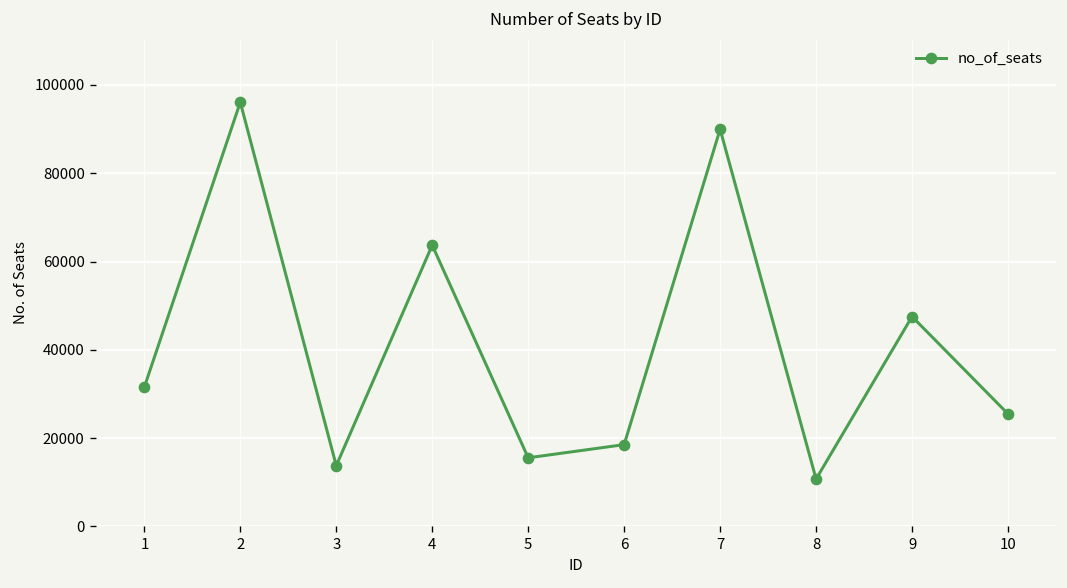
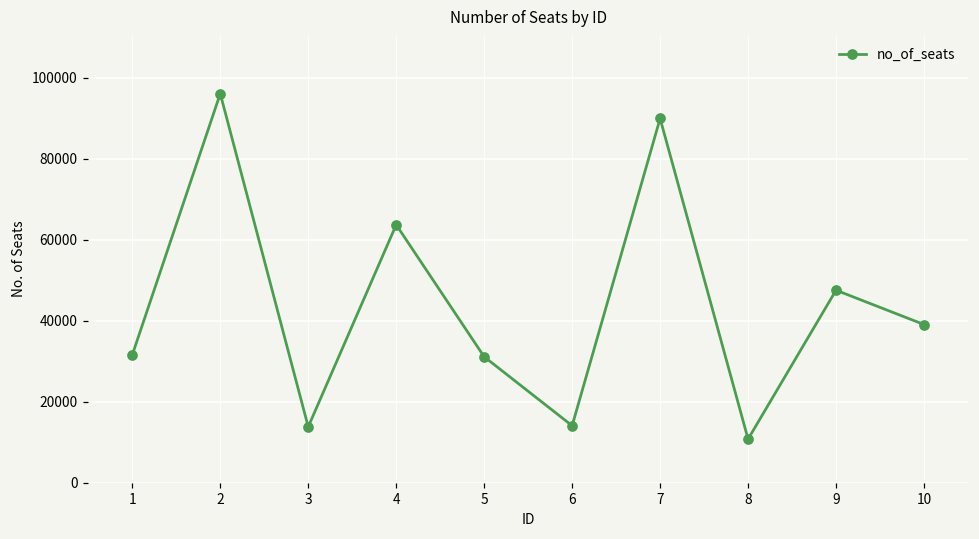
  {
    "1": 32000,
    "2": 96000,
    "3": 14000,
    "4": 64000,
-   "5": 16000,
-   "6": 19000,
+   "5": 31000,
+   "6": 14000,
    "7": 90000,
    "8": 11000,
    "9": 48000,
-   "10": 25000
+   "10": 39000
  }
